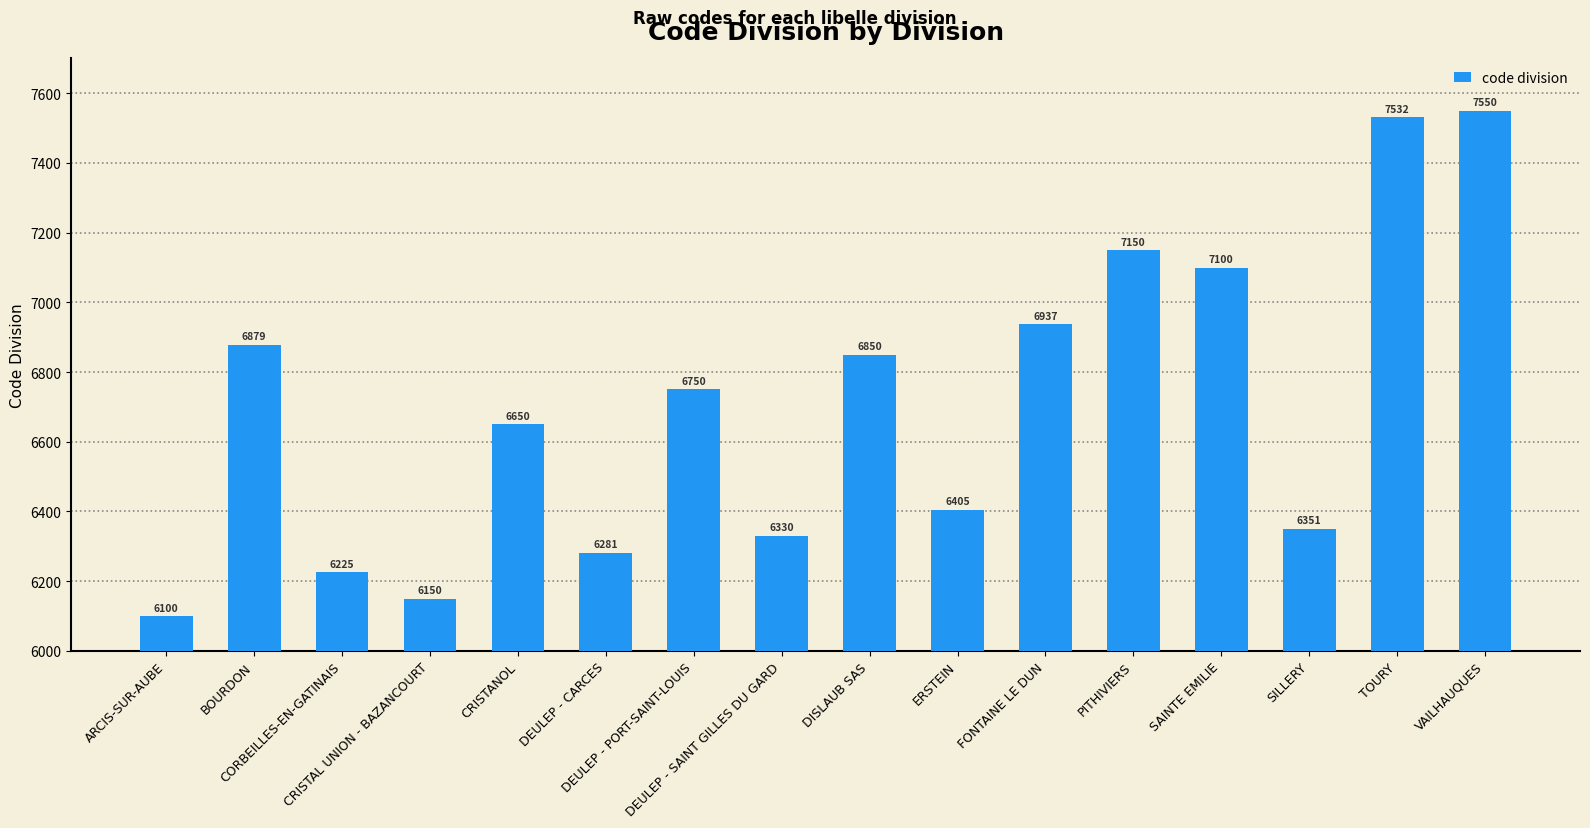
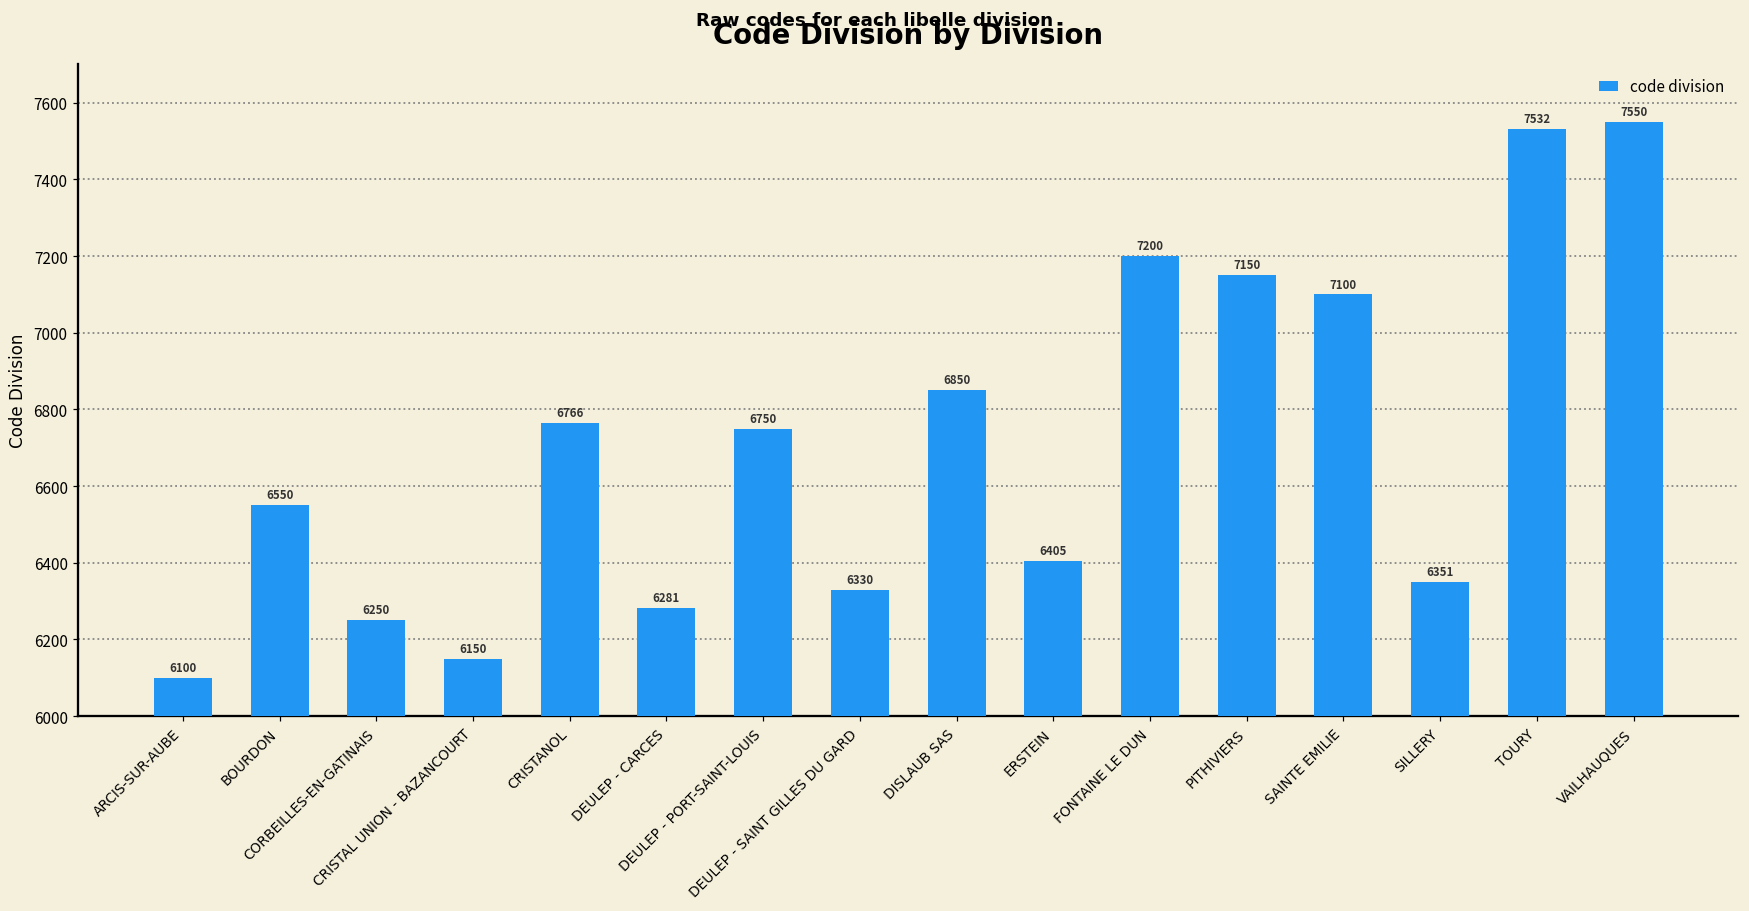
  {
    "ARCIS-SUR-AUBE": 6100,
-   "BOURDON": 6879,
-   "CORBEILLES-EN-GATINAIS": 6225,
+   "BOURDON": 6550,
+   "CORBEILLES-EN-GATINAIS": 6250,
    "CRISTAL UNION - BAZANCOURT": 6150,
-   "CRISTANOL": 6650,
+   "CRISTANOL": 6766,
    "DEULEP - CARCES": 6281,
    "DEULEP - PORT-SAINT-LOUIS": 6750,
    "DEULEP - SAINT GILLES DU GARD": 6330,
    "DISLAUB SAS": 6850,
    "ERSTEIN": 6405,
-   "FONTAINE LE DUN": 6937,
+   "FONTAINE LE DUN": 7200,
    "PITHIVIERS": 7150,
    "SAINTE EMILIE": 7100,
    "SILLERY": 6351,
    "TOURY": 7532,
    "VAILHAUQUES": 7550
  }
